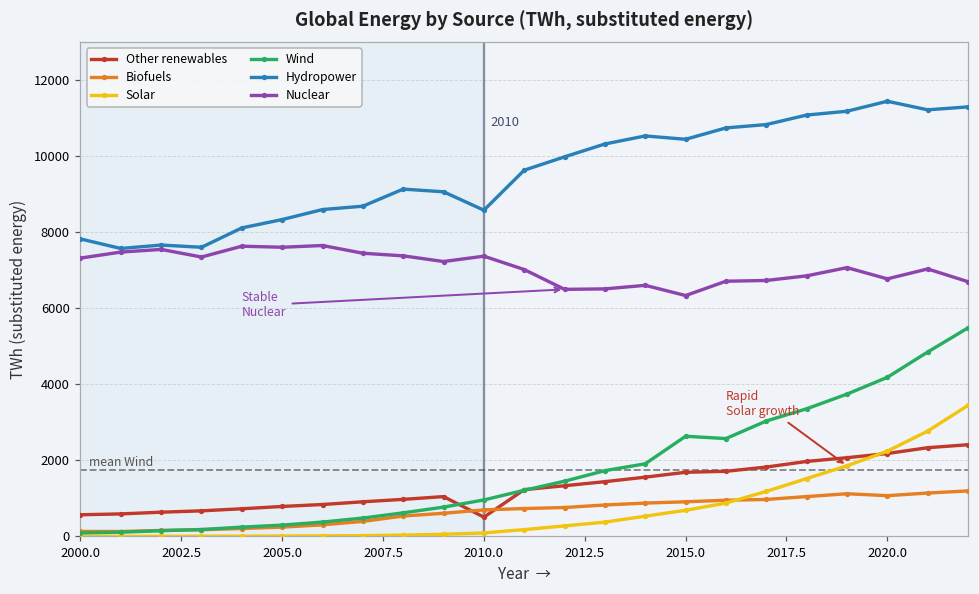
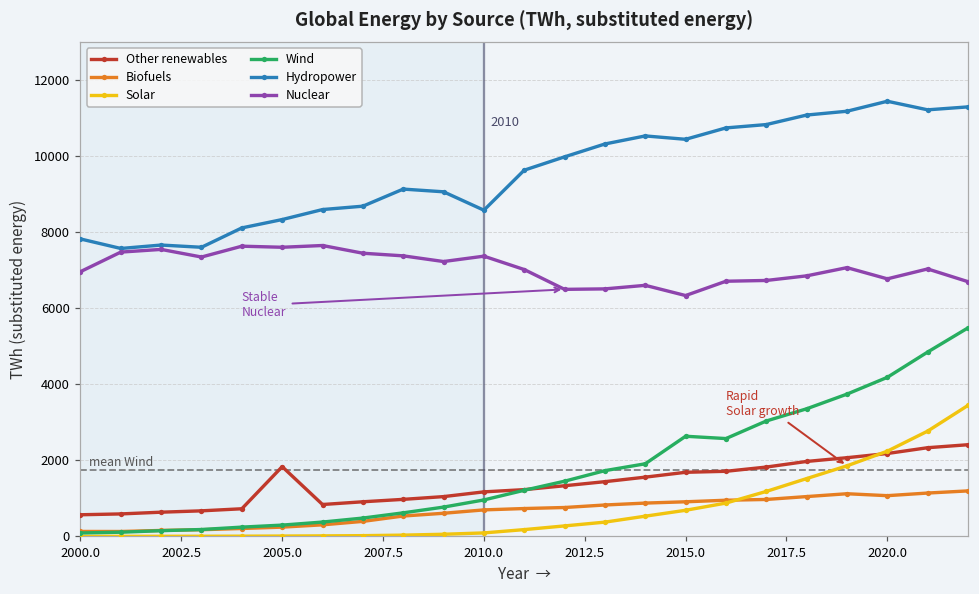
  {
    "Other renewables": {
      "2000.0": 600,
-     "2005.0": 800,
-     "2010.0": 500,
+     "2005.0": 1800,
+     "2010.0": 1200,
      "2015.0": 1700
    },
    "Biofuels": {
      "2010.0": 700,
      "2015.0": 900,
      "2020.0": 1100
    },
    "Solar": {
      "2000.0": 0,
      "2005.0": 0,
      "2010.0": 100,
      "2015.0": 700
    },
    "Wind": {
      "2010.0": 1000,
      "2015.0": 2600,
      "2020.0": 4200
    },
    "Hydropower": {
      "2000.0": 7800,
      "2005.0": 8300,
      "2010.0": 8600,
      "2015.0": 10400,
      "2020.0": 11400
    },
    "Nuclear": {
-     "2000.0": 7300,
+     "2000.0": 7000,
      "2005.0": 7600,
      "2010.0": 7400,
      "2015.0": 6300,
      "2020.0": 6800
    }
  }
